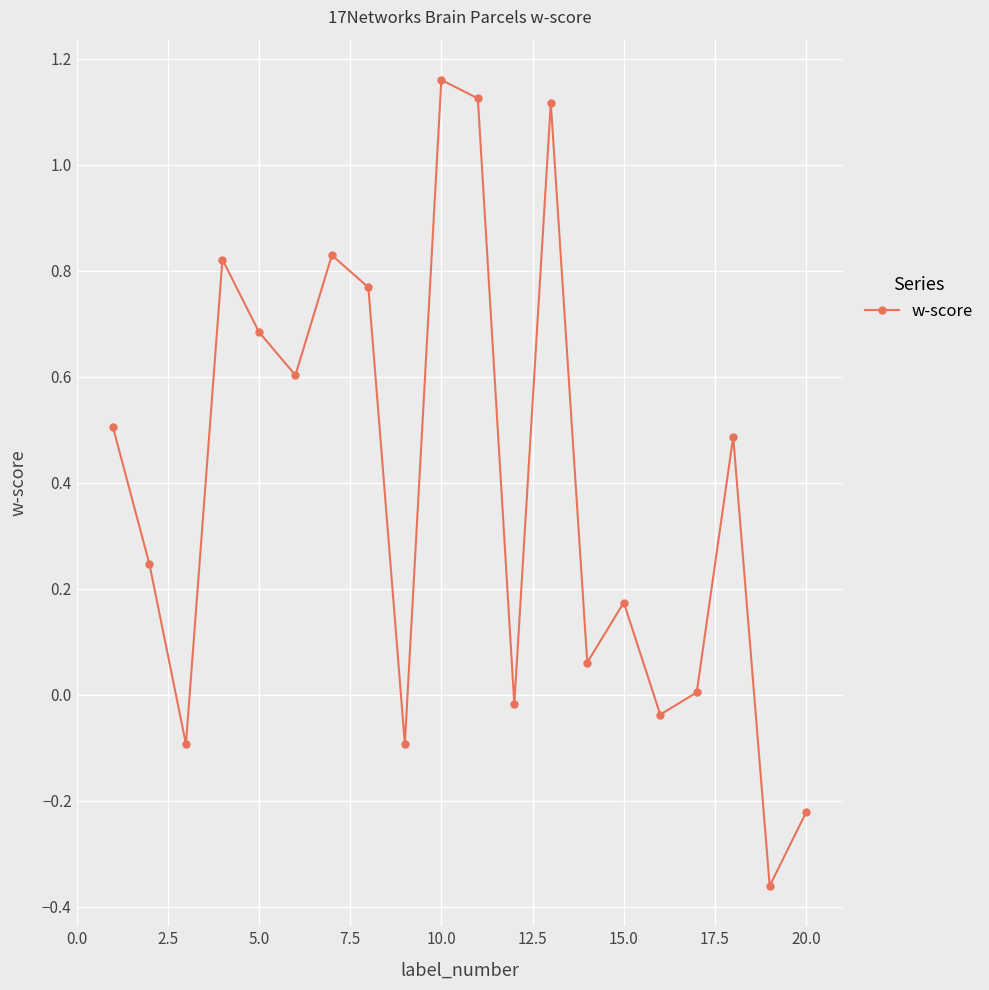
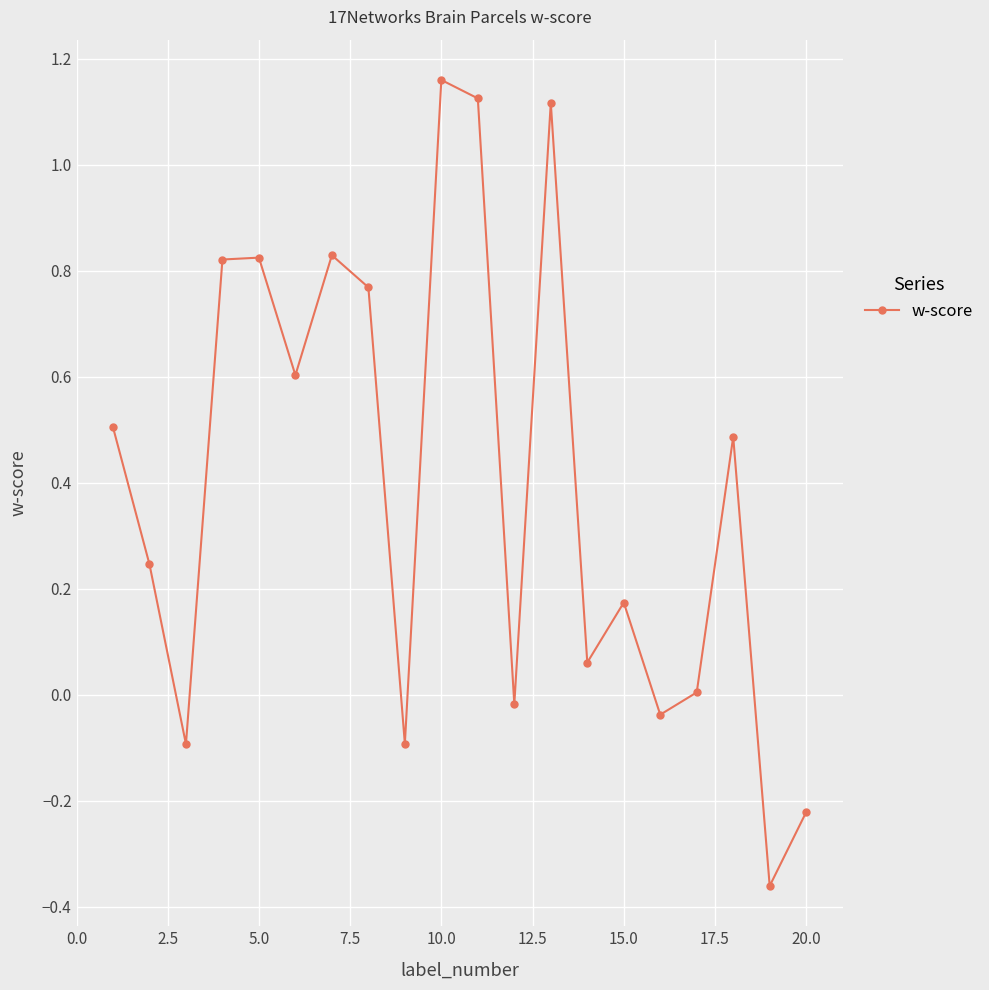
  {
-   "5.0": 0.68,
+   "5.0": 0.82,
    "10.0": 1.16,
    "15.0": 0.17,
    "20.0": -0.22
  }
